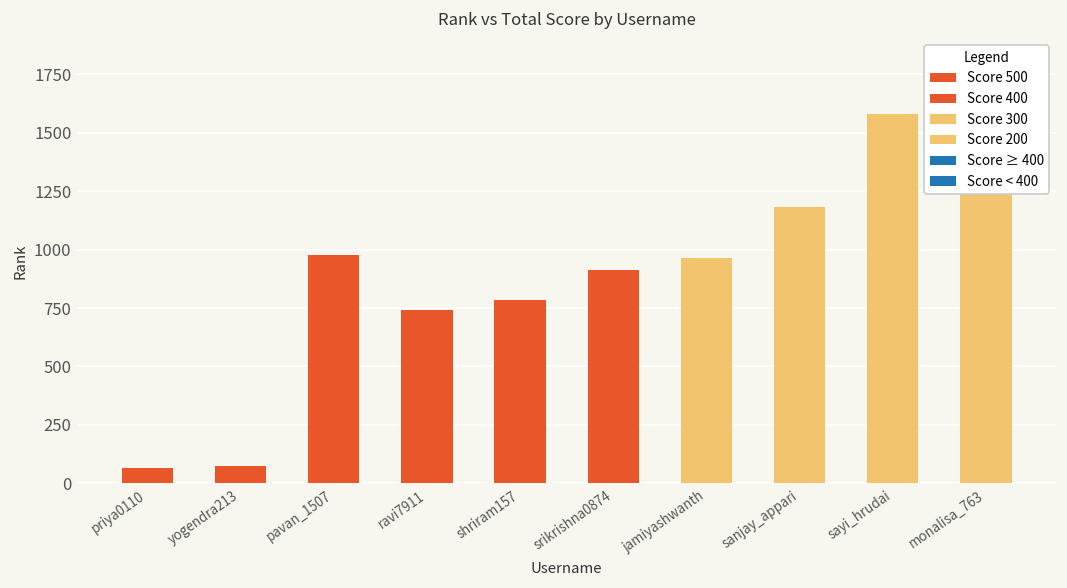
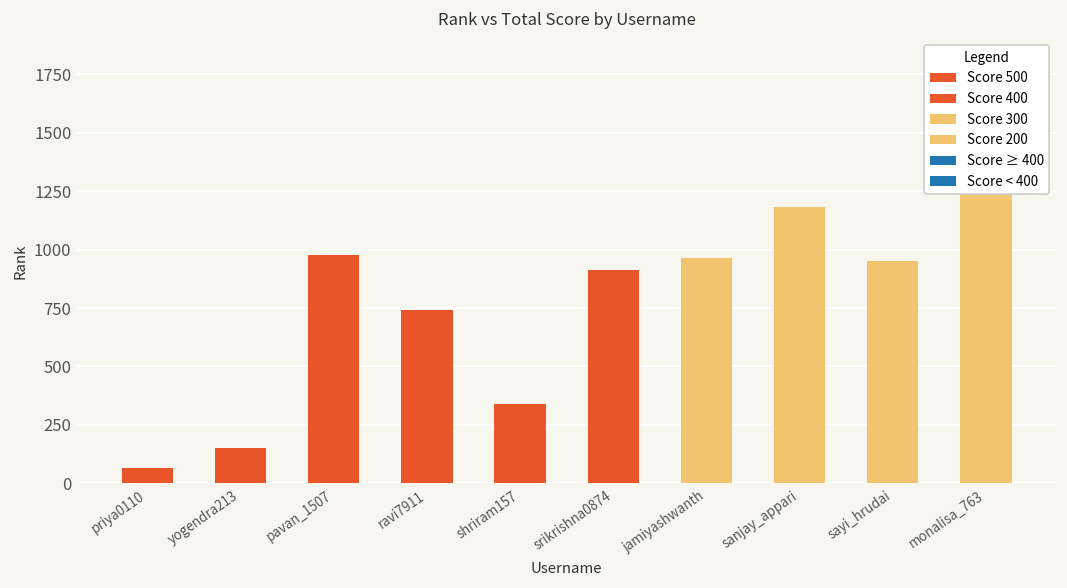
  {
    "priya0110": 60,
-   "yogendra213": 80,
+   "yogendra213": 150,
    "pavan_1507": 980,
    "ravi7911": 740,
-   "shriram157": 780,
+   "shriram157": 340,
    "srikrishna0874": 910,
    "jamiyashwanth": 970,
    "sanjay_appari": 1180,
-   "sayi_hrudai": 1580
+   "sayi_hrudai": 950
  }
